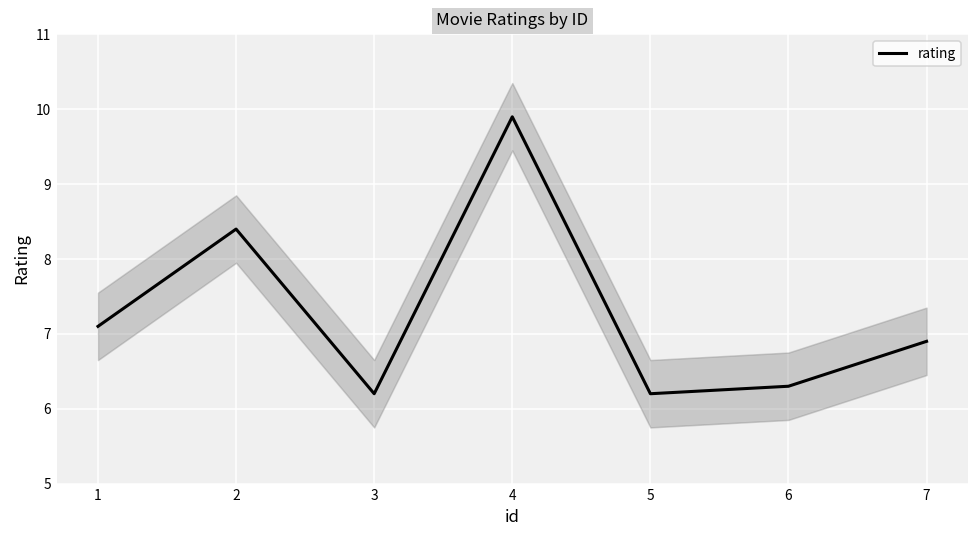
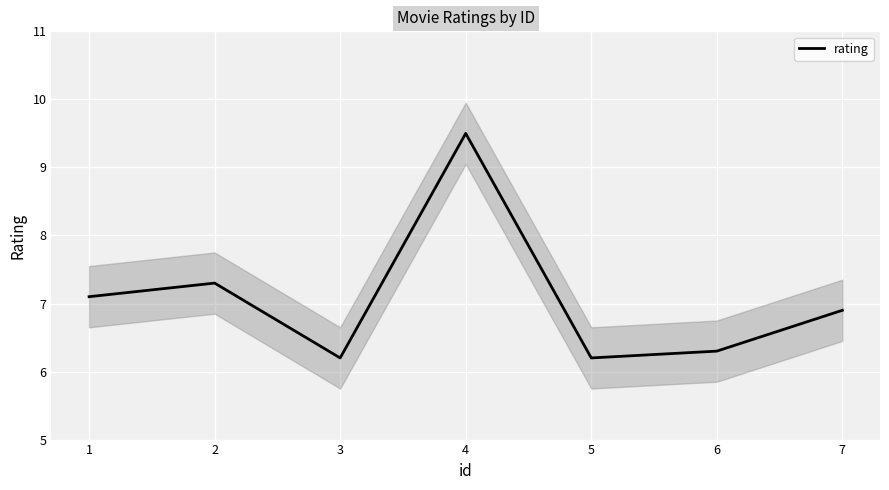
  {
    "rating": {
      "1": 7.1,
-     "2": 8.4,
+     "2": 7.3,
      "3": 6.2,
-     "4": 9.9,
+     "4": 9.5,
      "5": 6.2,
      "6": 6.3,
      "7": 6.9
    }
  }
